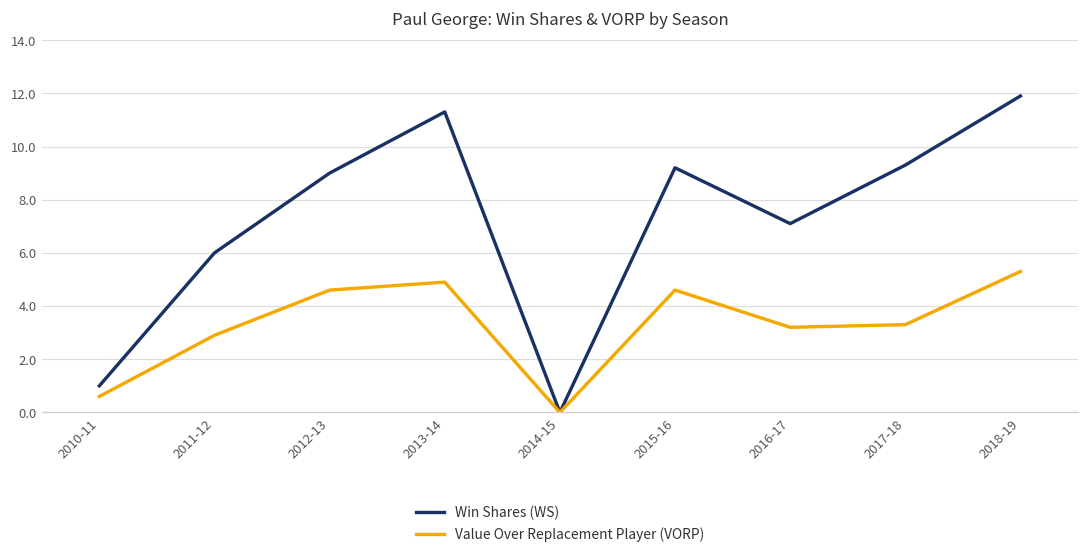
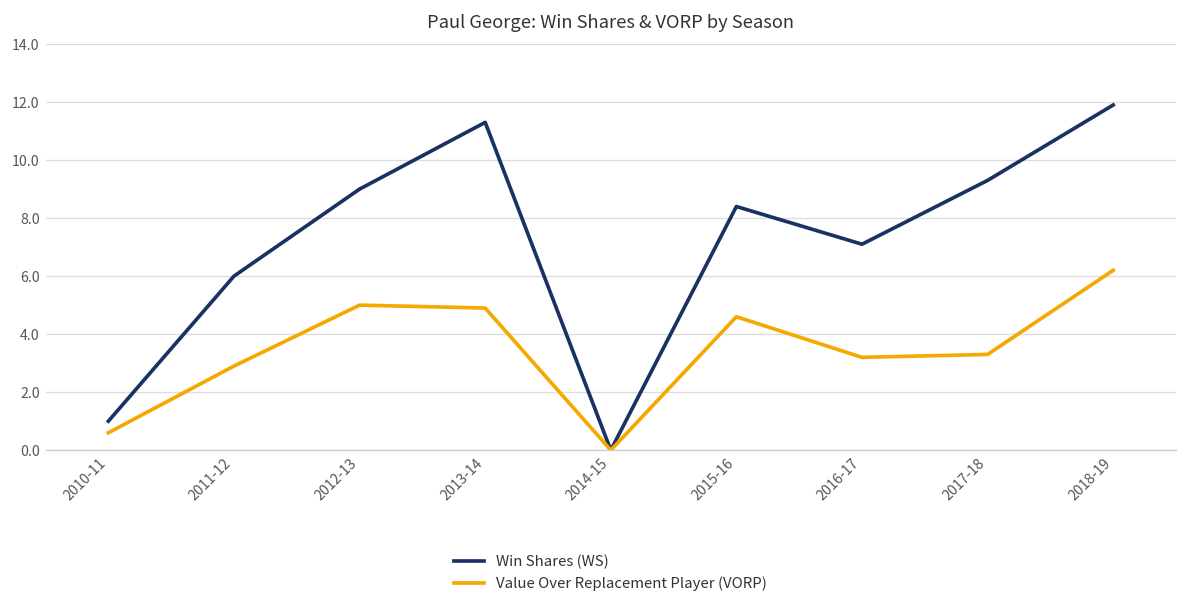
  {
    "Win Shares (WS)": {
      "2010-11": 1.0,
      "2011-12": 6.0,
      "2012-13": 9.0,
      "2013-14": 11.3,
-     "2015-16": 9.2,
+     "2015-16": 8.4,
      "2016-17": 7.1,
      "2017-18": 9.3,
      "2018-19": 11.9
    },
    "Value Over Replacement Player (VORP)": {
      "2010-11": 0.6,
      "2011-12": 2.9,
-     "2012-13": 4.6,
+     "2012-13": 5.0,
      "2013-14": 4.9,
      "2015-16": 4.6,
      "2016-17": 3.2,
      "2017-18": 3.3,
-     "2018-19": 5.3
+     "2018-19": 6.2
    }
  }
